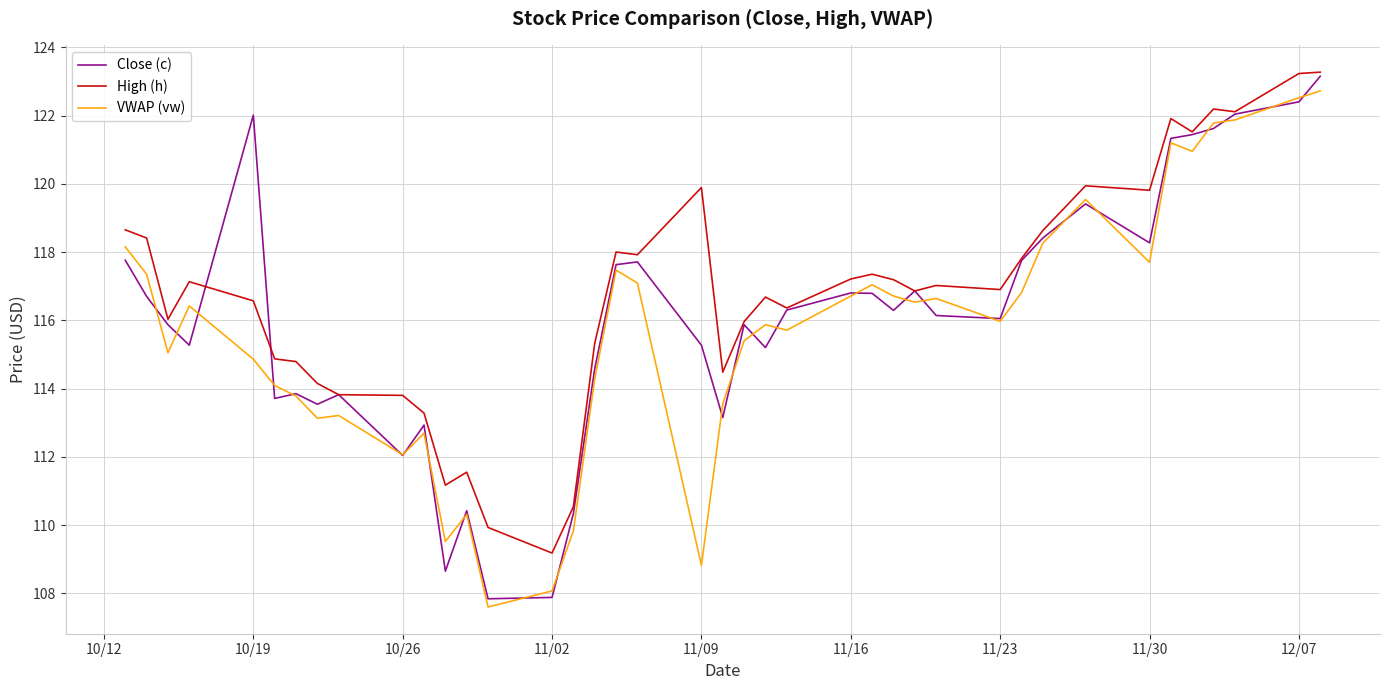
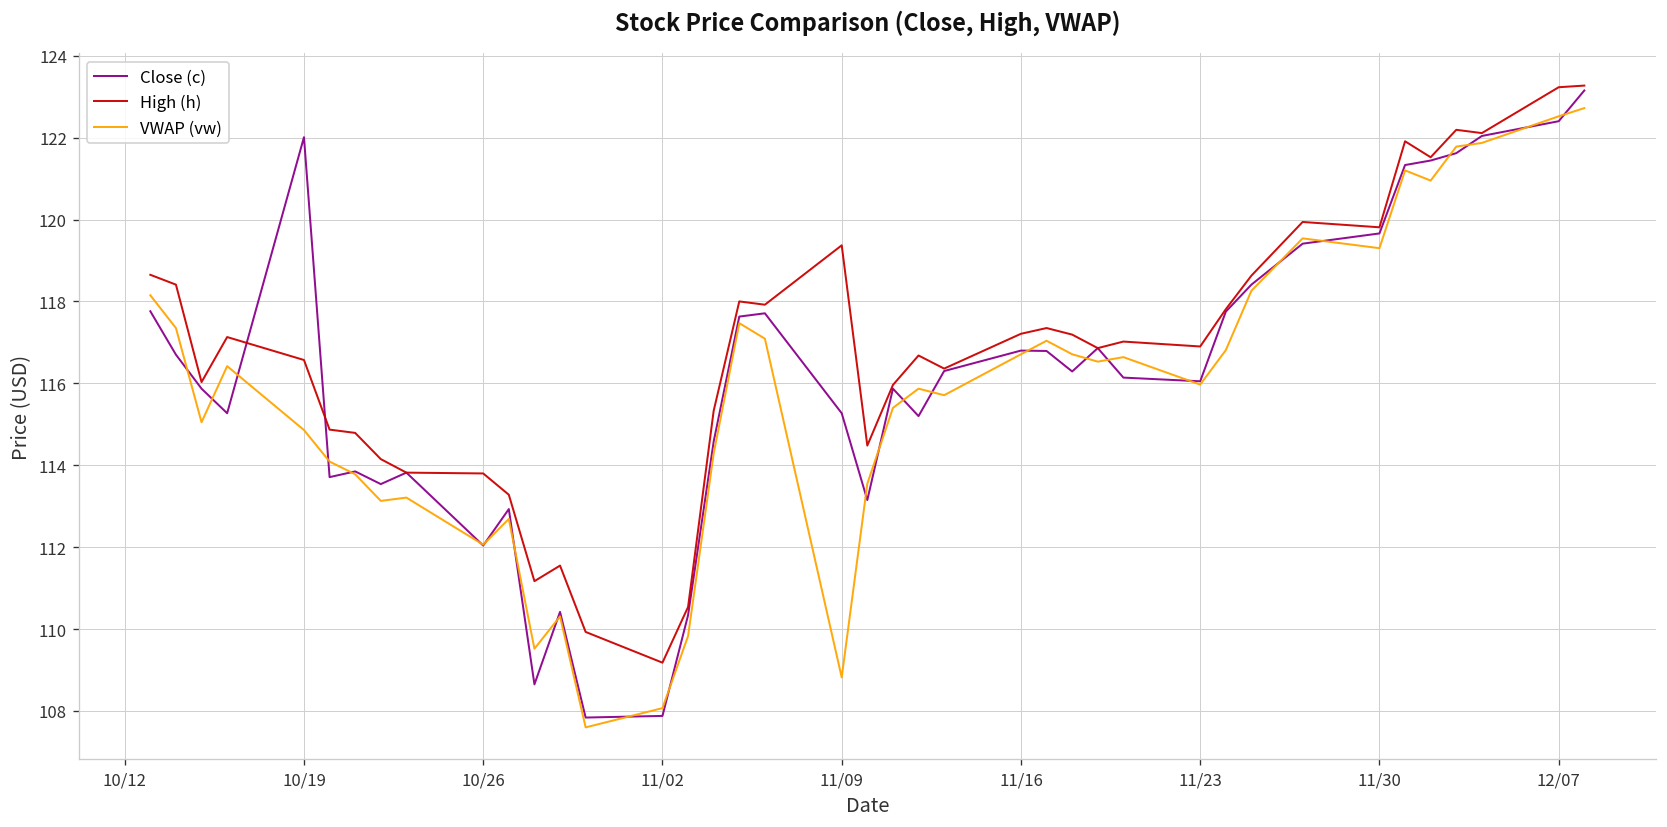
  {
    "Close (c)": {
      "10/19": 122.0,
      "11/02": 107.9,
      "11/09": 115.3,
      "11/16": 116.8,
      "11/23": 116.1,
-     "11/30": 118.3,
+     "11/30": 119.7,
      "12/07": 122.4
    },
    "High (h)": {
      "10/19": 116.6,
      "10/26": 113.8,
      "11/02": 109.2,
-     "11/09": 119.9,
+     "11/09": 119.4,
      "11/16": 117.2,
      "11/23": 116.9,
      "11/30": 119.8,
      "12/07": 123.2
    },
    "VWAP (vw)": {
      "10/19": 114.9,
      "11/02": 108.1,
      "11/09": 108.8,
      "11/16": 116.7,
      "11/23": 116.0,
-     "11/30": 117.7,
+     "11/30": 119.3,
      "12/07": 122.5
    }
  }
